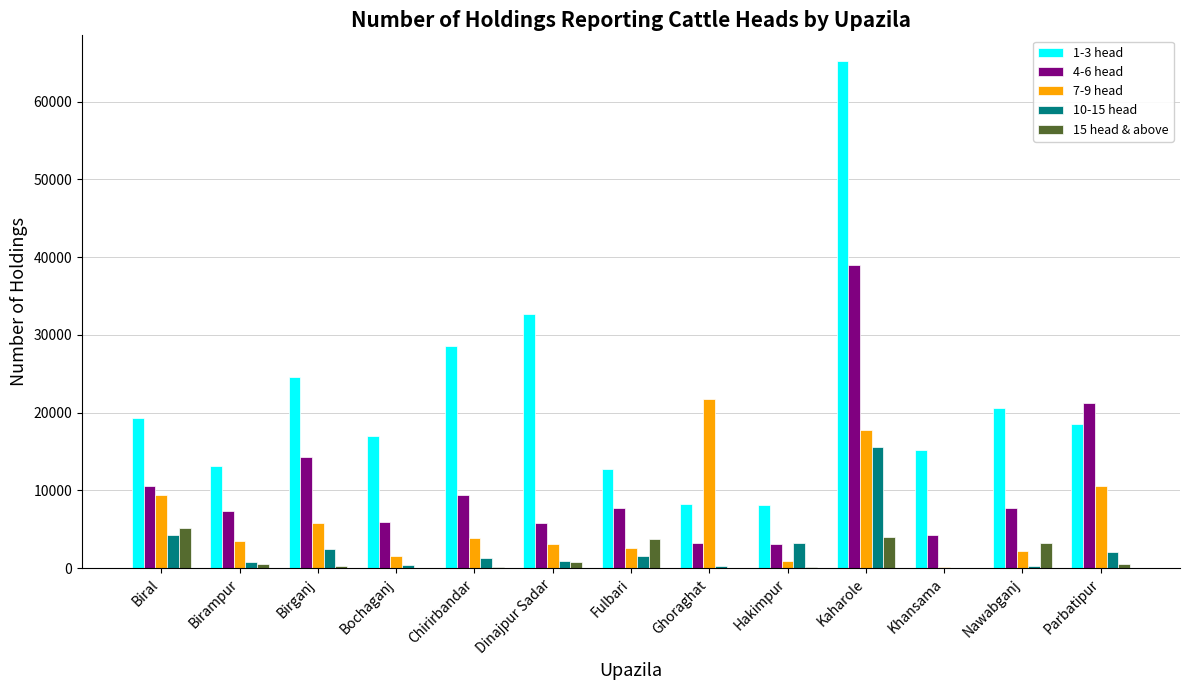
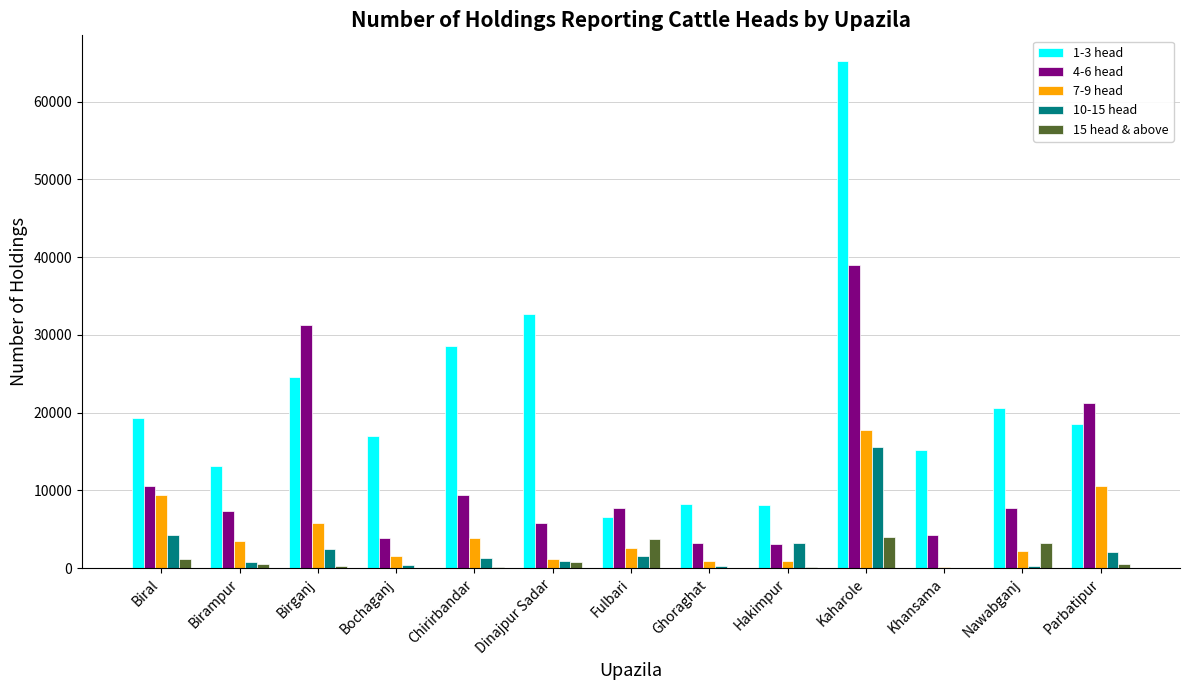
  {
    "1-3 head": {
      "Biral": 19000,
      "Birampur": 13000,
      "Birganj": 25000,
      "Bochaganj": 17000,
      "Chirirbandar": 29000,
      "Dinajpur Sadar": 33000,
-     "Fulbari": 13000,
+     "Fulbari": 7000,
      "Ghoraghat": 8000,
      "Hakimpur": 8000,
      "Kaharole": 65000,
      "Khansama": 15000,
      "Nawabganj": 21000,
      "Parbatipur": 19000
    },
    "4-6 head": {
      "Biral": 11000,
      "Birampur": 7000,
-     "Birganj": 14000,
-     "Bochaganj": 6000,
+     "Birganj": 31000,
+     "Bochaganj": 4000,
      "Chirirbandar": 9000,
      "Dinajpur Sadar": 6000,
      "Fulbari": 8000,
      "Ghoraghat": 3000,
      "Hakimpur": 3000,
      "Kaharole": 39000,
      "Khansama": 4000,
      "Nawabganj": 8000,
      "Parbatipur": 21000
    },
    "7-9 head": {
      "Biral": 9000,
      "Birampur": 4000,
      "Birganj": 6000,
      "Bochaganj": 2000,
      "Chirirbandar": 4000,
-     "Dinajpur Sadar": 3000,
+     "Dinajpur Sadar": 1000,
      "Fulbari": 3000,
-     "Ghoraghat": 22000,
+     "Ghoraghat": 1000,
      "Hakimpur": 1000,
      "Kaharole": 18000,
      "Nawabganj": 2000,
      "Parbatipur": 11000
    },
    "10-15 head": {
      "Biral": 4000,
      "Birampur": 1000,
      "Birganj": 3000,
      "Bochaganj": 0,
      "Chirirbandar": 1000,
      "Dinajpur Sadar": 1000,
      "Fulbari": 2000,
      "Hakimpur": 3000,
      "Kaharole": 16000,
      "Parbatipur": 2000
    },
    "15 head & above": {
-     "Biral": 5000,
+     "Biral": 1000,
      "Birampur": 0,
      "Birganj": 0,
      "Bochaganj": 0,
      "Dinajpur Sadar": 1000,
      "Fulbari": 4000,
      "Kaharole": 4000,
      "Nawabganj": 3000,
      "Parbatipur": 1000
    }
  }
